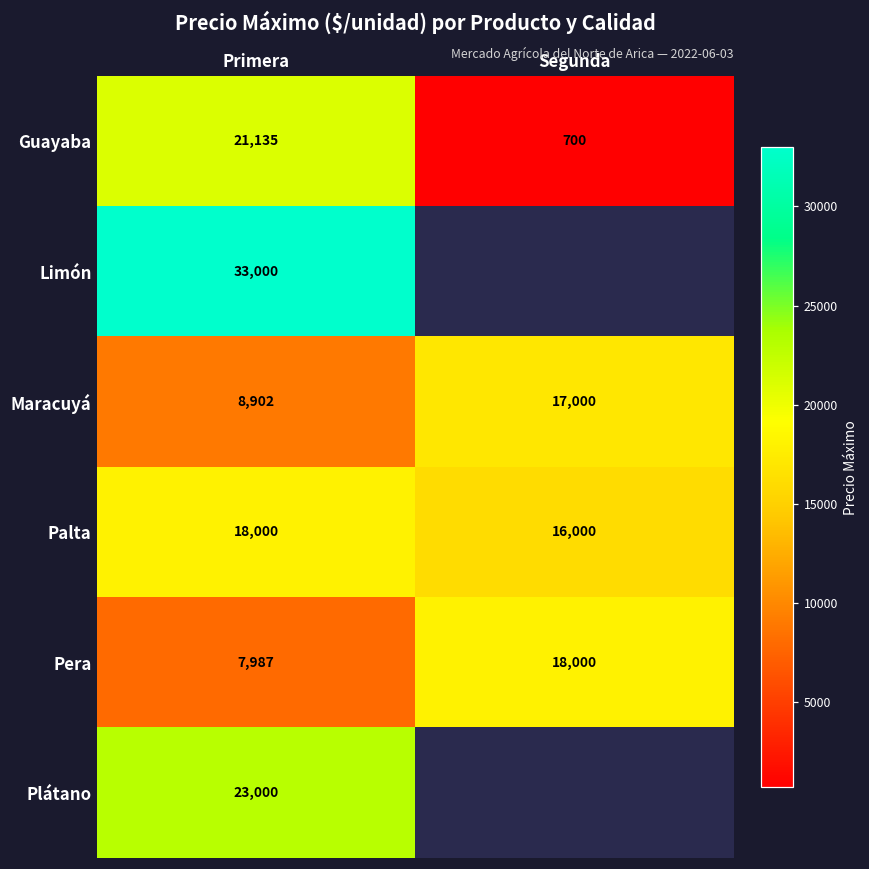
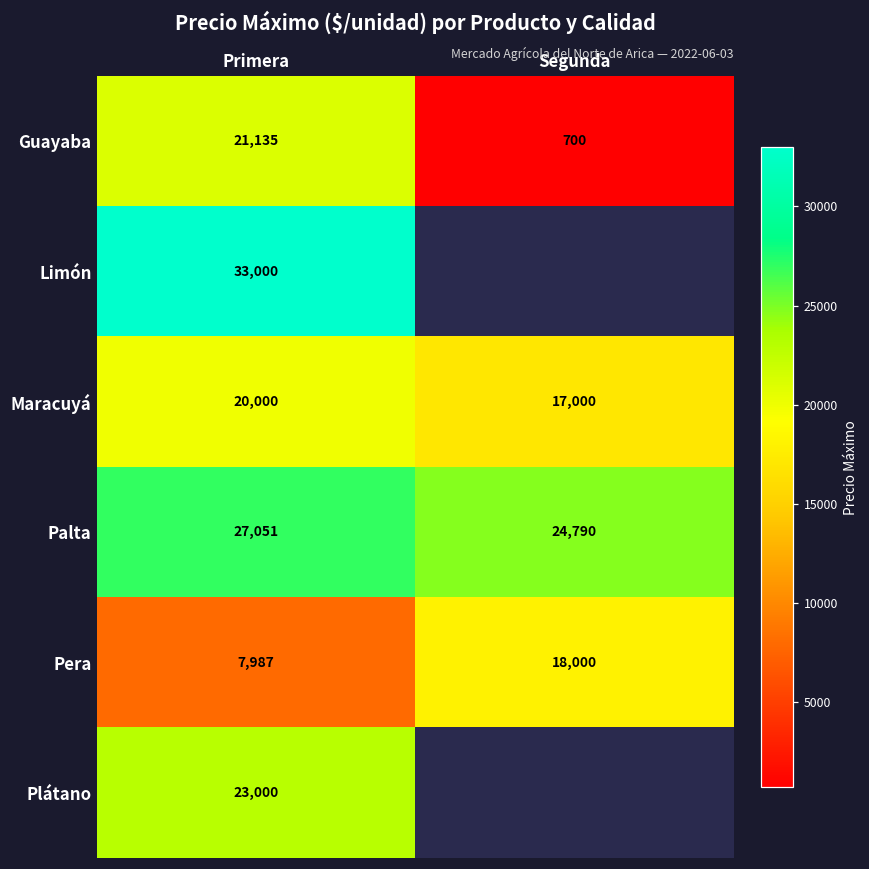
  {
    "Guayaba": {
      "Primera": "21,135",
      "Segunda": "700"
    },
    "Limón": {
      "Primera": "33,000"
    },
    "Maracuyá": {
-     "Primera": "8,902",
+     "Primera": "20,000",
      "Segunda": "17,000"
    },
    "Palta": {
-     "Primera": "18,000",
-     "Segunda": "16,000"
+     "Primera": "27,051",
+     "Segunda": "24,790"
    },
    "Pera": {
      "Primera": "7,987",
      "Segunda": "18,000"
    },
    "Plátano": {
      "Primera": "23,000"
    }
  }
